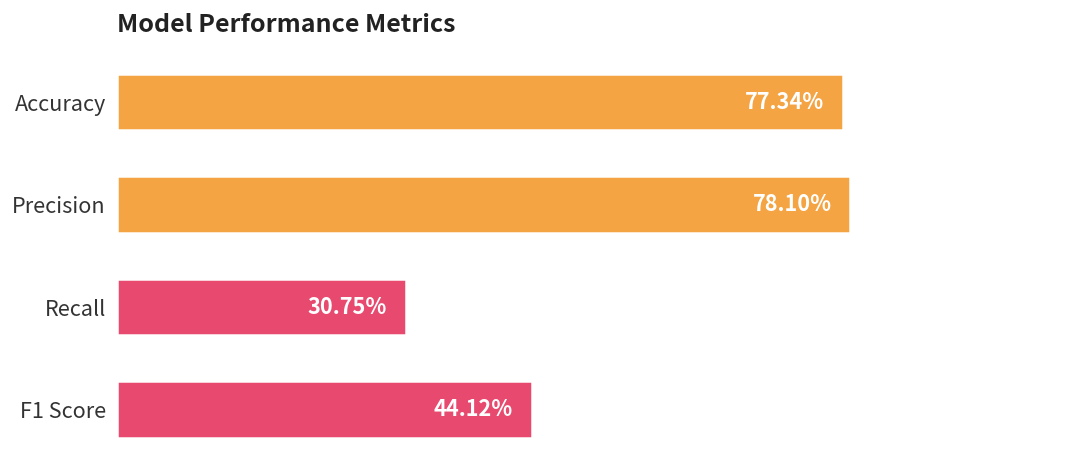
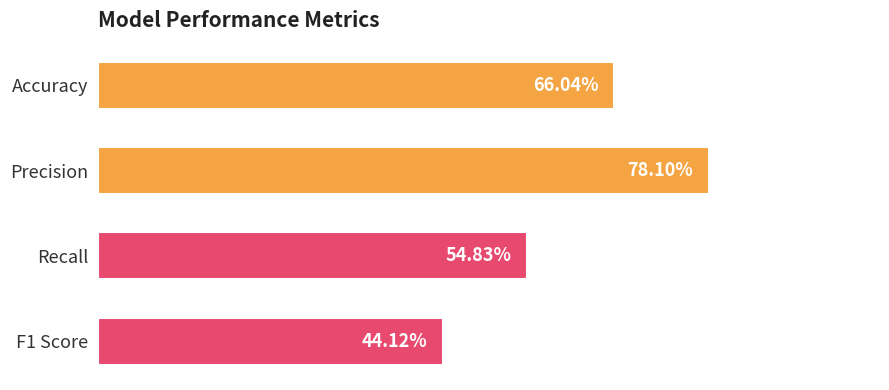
  {
-   "Accuracy": "77.34%",
+   "Accuracy": "66.04%",
    "Precision": "78.10%",
-   "Recall": "30.75%",
+   "Recall": "54.83%",
    "F1 Score": "44.12%"
  }
